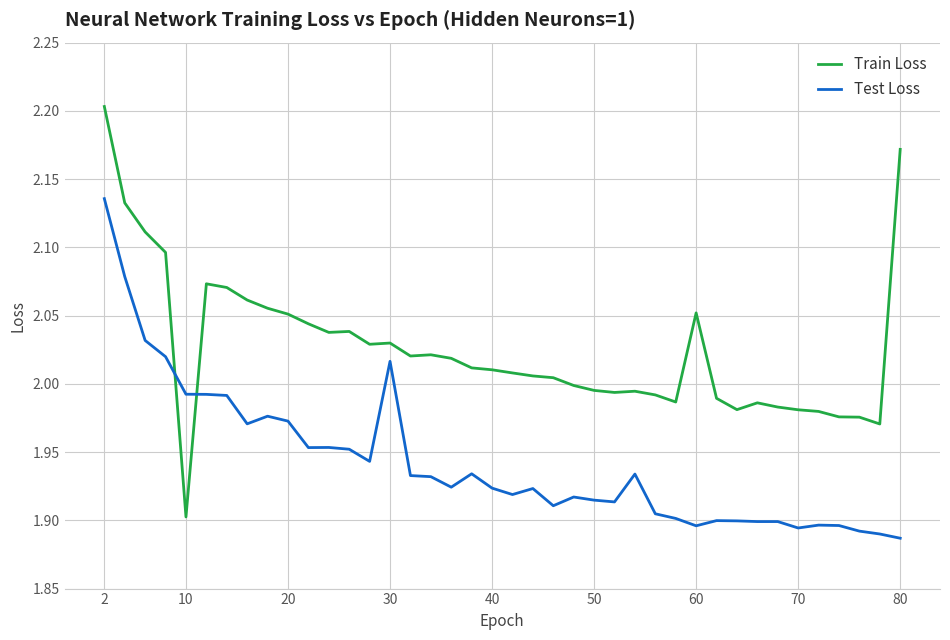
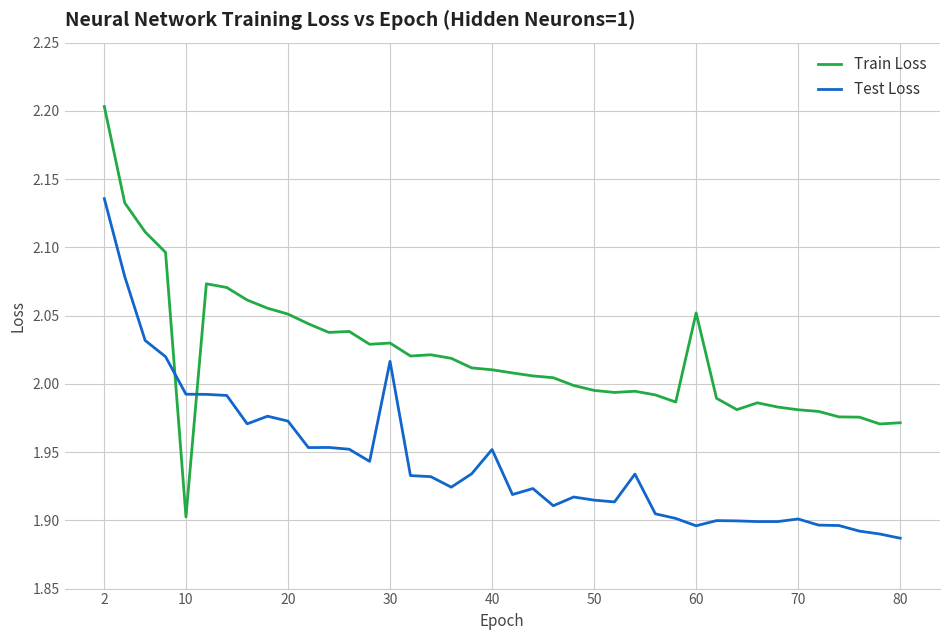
  {
    "Train Loss": {
      "2": 2.203,
      "10": 1.903,
      "20": 2.051,
      "30": 2.030,
      "40": 2.010,
      "50": 1.995,
      "60": 2.052,
      "70": 1.981,
-     "80": 2.172
+     "80": 1.972
    },
    "Test Loss": {
      "2": 2.136,
      "10": 1.992,
      "20": 1.973,
      "30": 2.017,
-     "40": 1.924,
+     "40": 1.952,
      "50": 1.915,
      "60": 1.896,
-     "70": 1.894,
+     "70": 1.901,
      "80": 1.887
    }
  }
